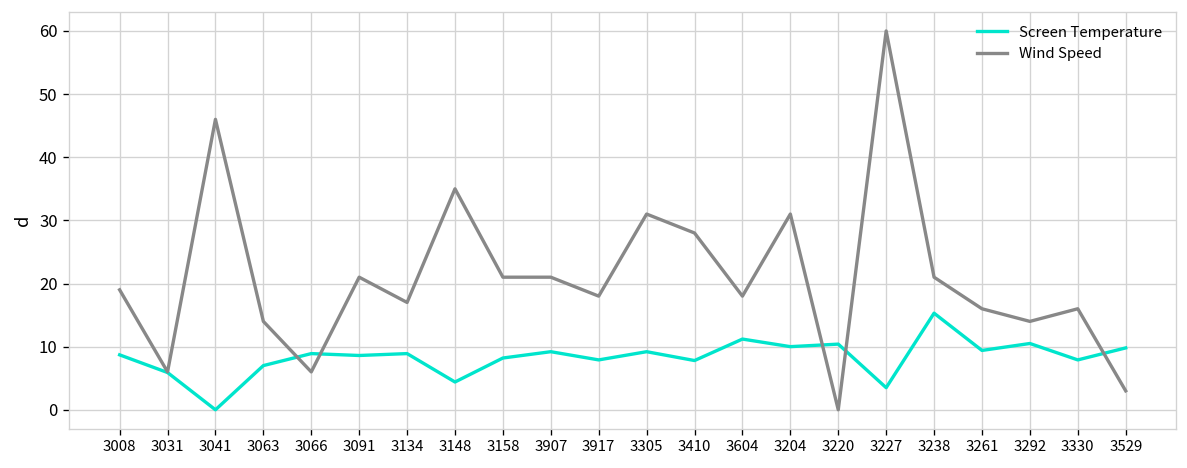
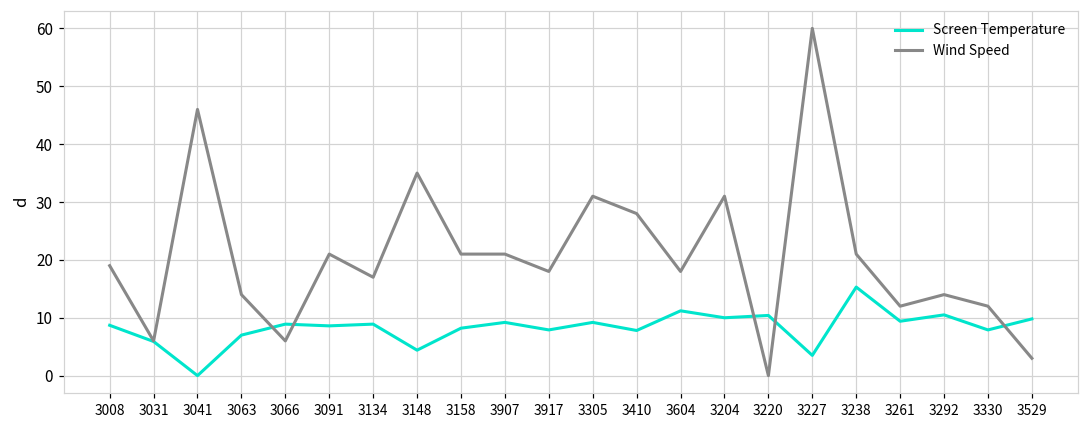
  {
    "Screen Temperature": {
      "3008": 9,
      "3041": 0,
      "3063": 7,
      "3066": 9,
      "3091": 9,
      "3134": 9,
      "3148": 4,
      "3158": 8,
      "3907": 9,
      "3917": 8,
      "3305": 9,
      "3410": 8,
      "3604": 11,
      "3204": 10,
      "3220": 10,
      "3227": 4,
      "3238": 15,
      "3261": 9,
      "3292": 11,
      "3330": 8,
      "3529": 10
    },
    "Wind Speed": {
      "3008": 19,
      "3041": 46,
      "3063": 14,
      "3066": 6,
      "3091": 21,
      "3134": 17,
      "3148": 35,
      "3158": 21,
      "3907": 21,
      "3917": 18,
      "3305": 31,
      "3410": 28,
      "3604": 18,
      "3204": 31,
      "3220": 0,
      "3227": 60,
      "3238": 21,
-     "3261": 16,
+     "3261": 12,
      "3292": 14,
-     "3330": 16,
+     "3330": 12,
      "3529": 3
    }
  }
